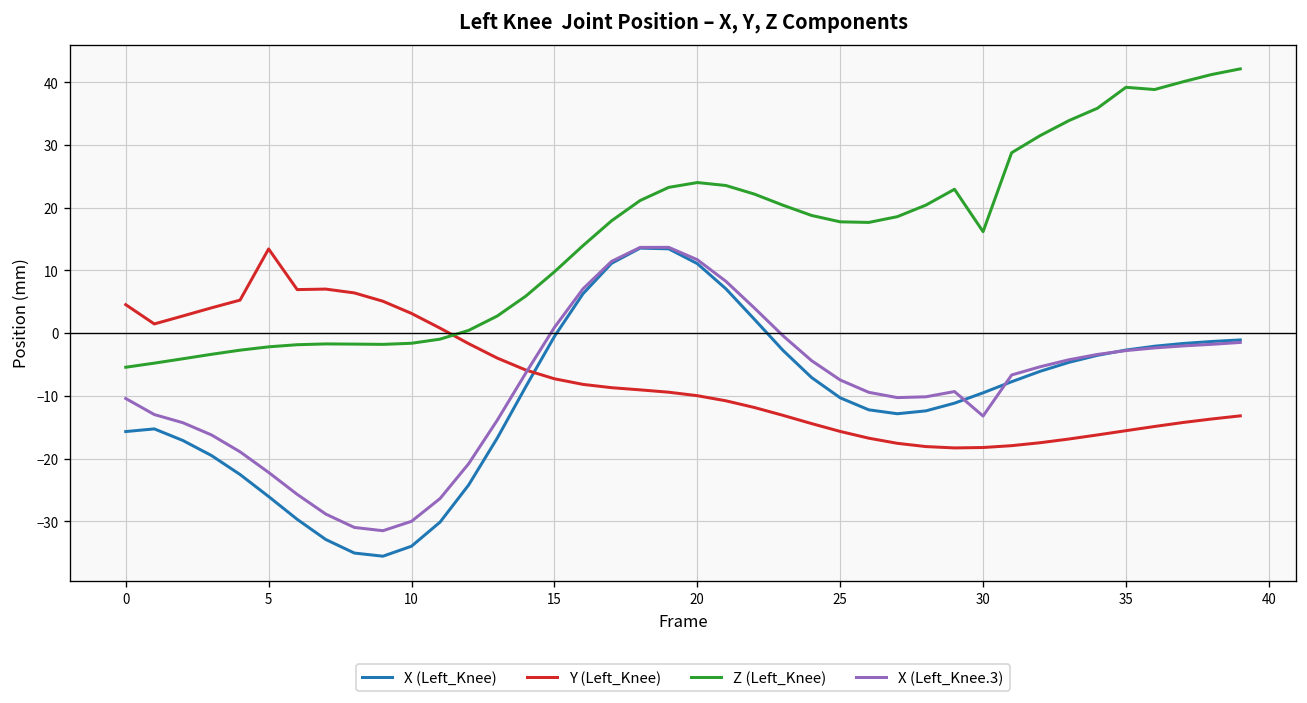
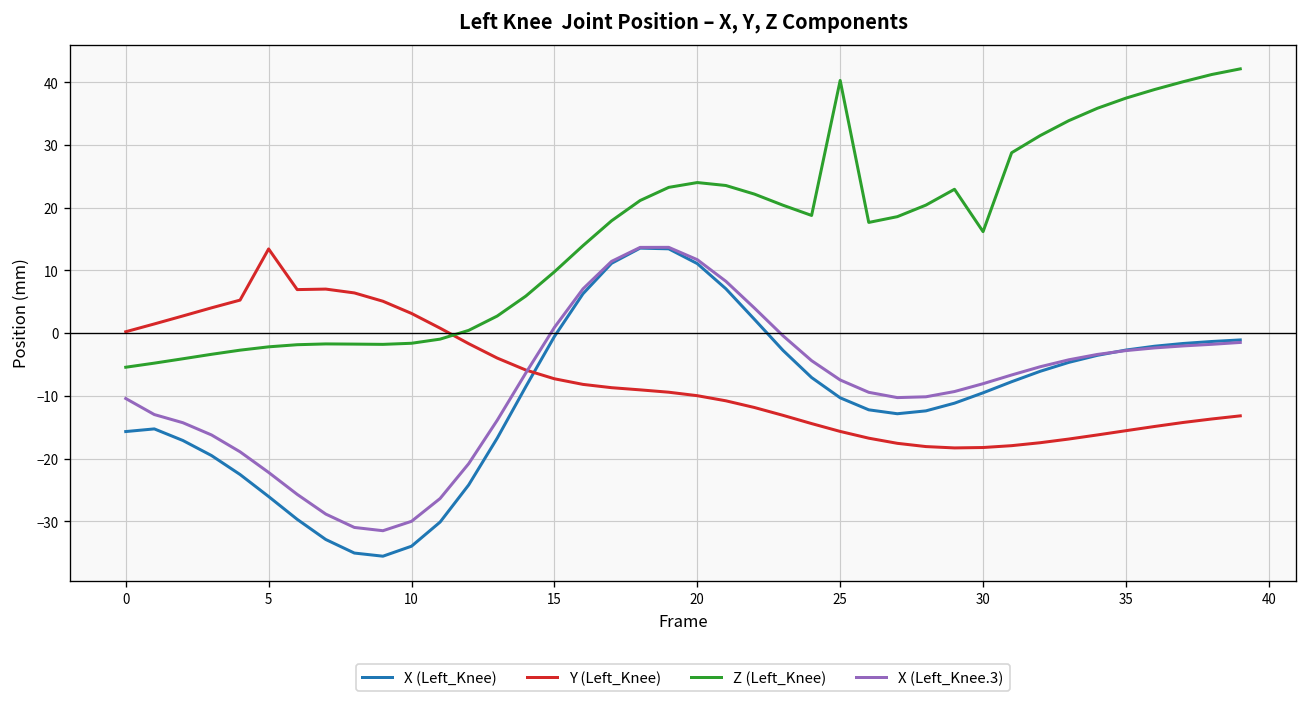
  {
    "X (Left_Knee)": {
      "0": -16,
      "5": -26,
      "10": -34,
      "15": -1,
      "20": 11,
      "25": -10,
      "30": -10
    },
    "Y (Left_Knee)": {
-     "0": 5,
+     "0": 0,
      "5": 13,
      "10": 3,
      "15": -7,
      "20": -10,
      "25": -16,
      "30": -18,
      "35": -16
    },
    "Z (Left_Knee)": {
      "0": -5,
      "5": -2,
      "10": -2,
      "15": 10,
      "20": 24,
-     "25": 18,
+     "25": 40,
      "30": 16,
-     "35": 39
+     "35": 37
    },
    "X (Left_Knee.3)": {
      "0": -10,
      "5": -22,
      "10": -30,
      "15": 1,
      "20": 12,
      "25": -7,
-     "30": -13
+     "30": -8
    }
  }
